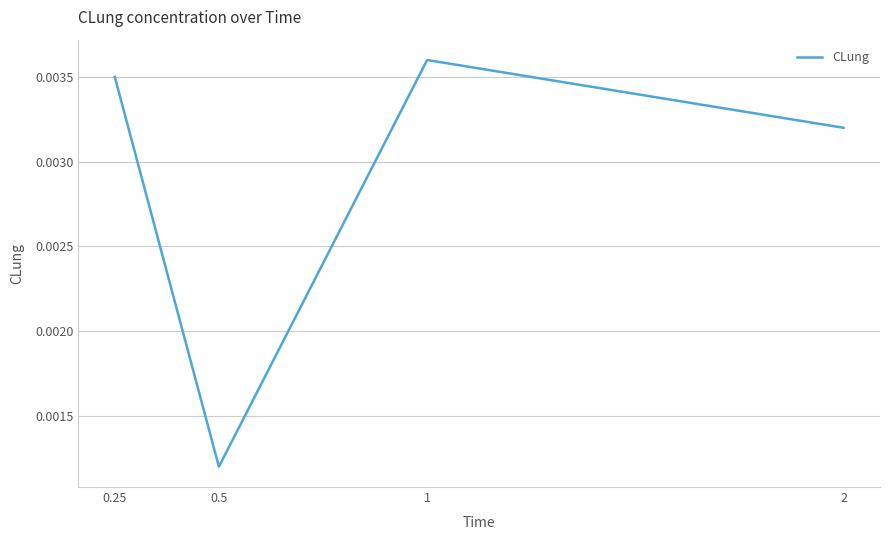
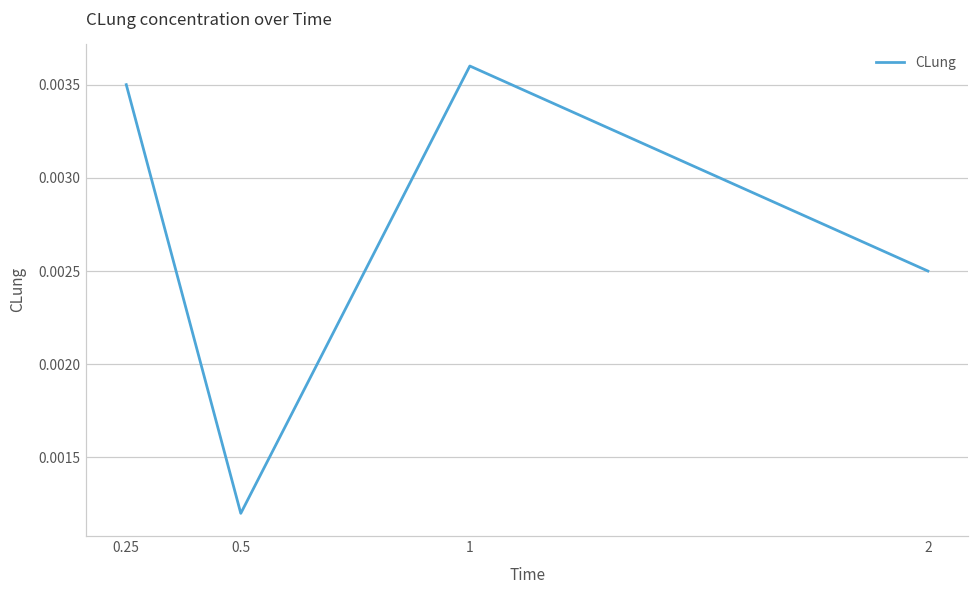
  {
    "0.25": 0.0035,
    "0.5": 0.0012,
    "1": 0.0036,
-   "2": 0.0032
+   "2": 0.0025
  }
